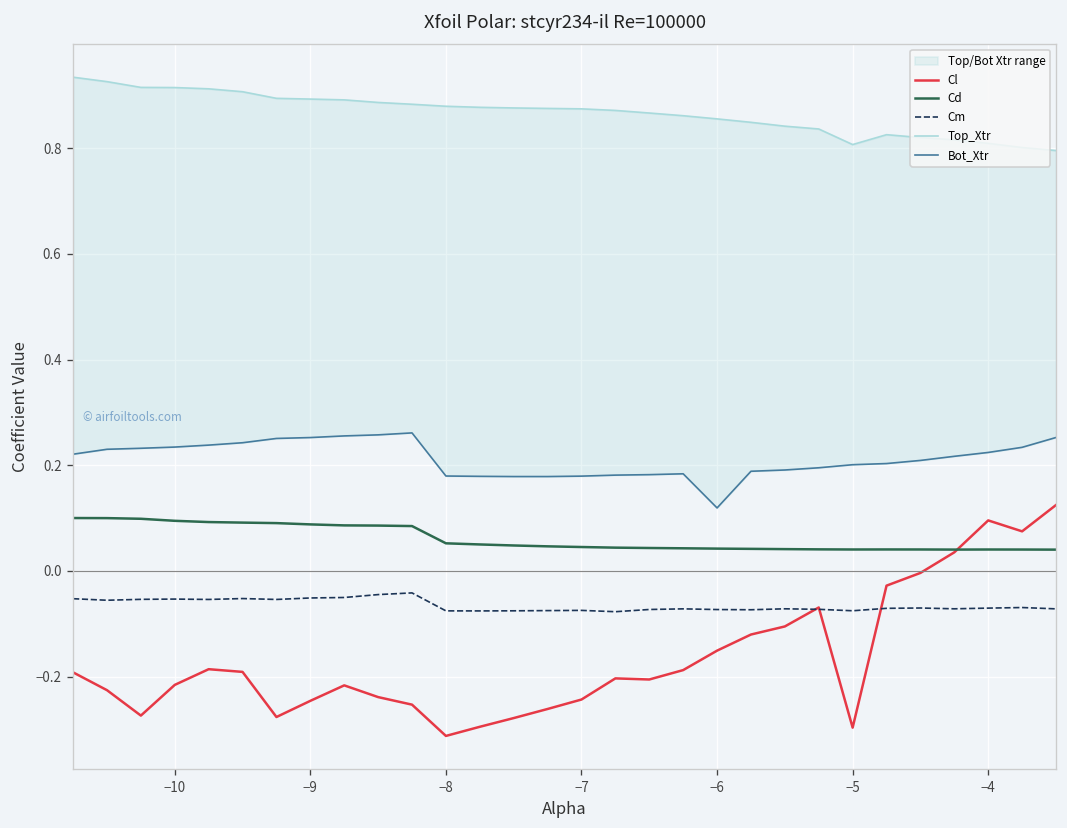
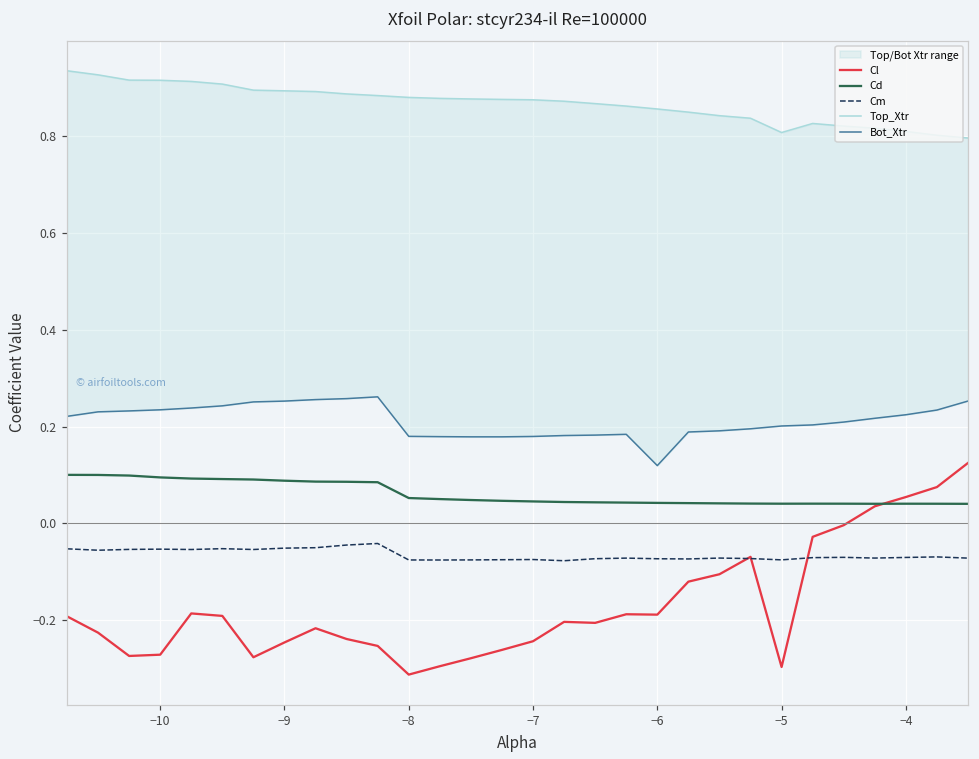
  {
    "Cl": {
-     "−10": -0.22,
+     "−10": -0.27,
      "−9": -0.25,
      "−8": -0.31,
      "−7": -0.24,
-     "−6": -0.15,
+     "−6": -0.19,
      "−5": -0.30,
-     "−4": 0.10
+     "−4": 0.05
    },
    "Top/Bot Xtr range": {
      "−10": 0.91,
      "−9": 0.89,
      "−8": 0.88,
      "−7": 0.87,
      "−6": 0.86,
      "−5": 0.81
    },
    "Bot_Xtr": {
      "−10": 0.23,
      "−9": 0.25,
      "−8": 0.18,
      "−7": 0.18,
      "−6": 0.12,
      "−5": 0.20,
      "−4": 0.22
    }
  }
